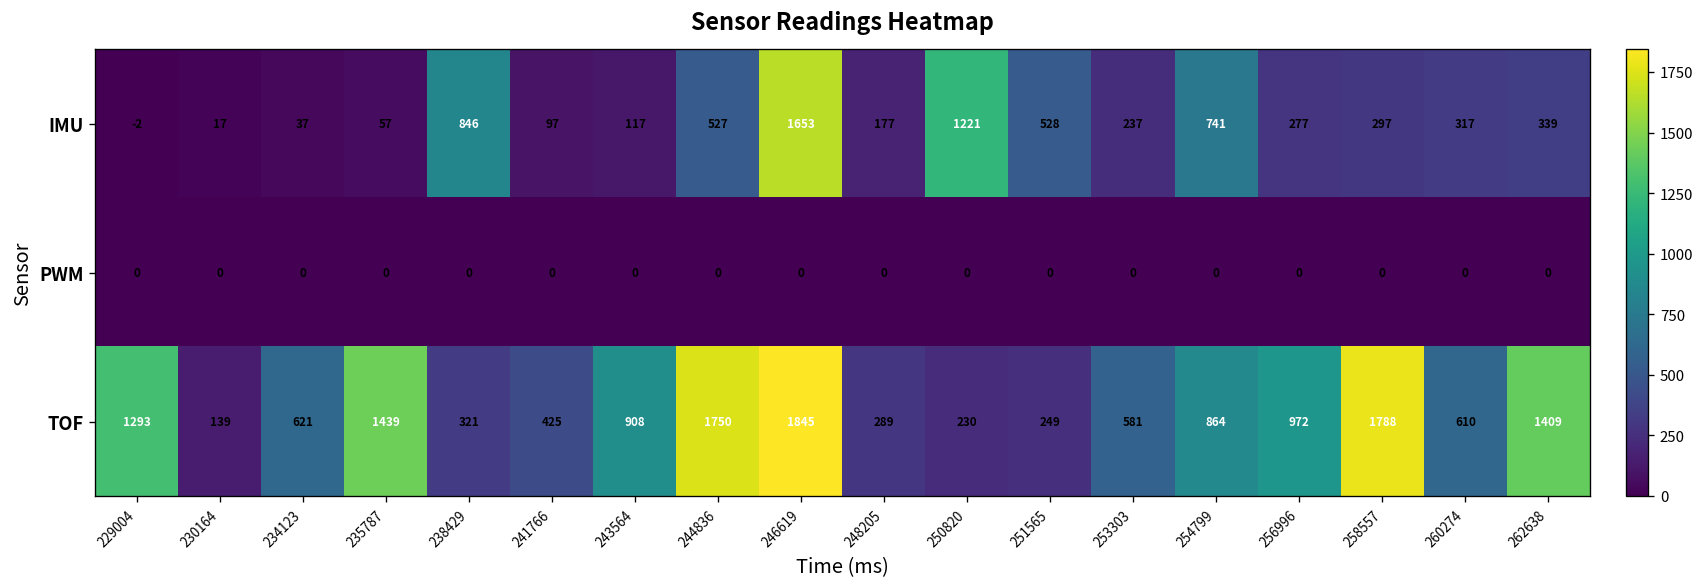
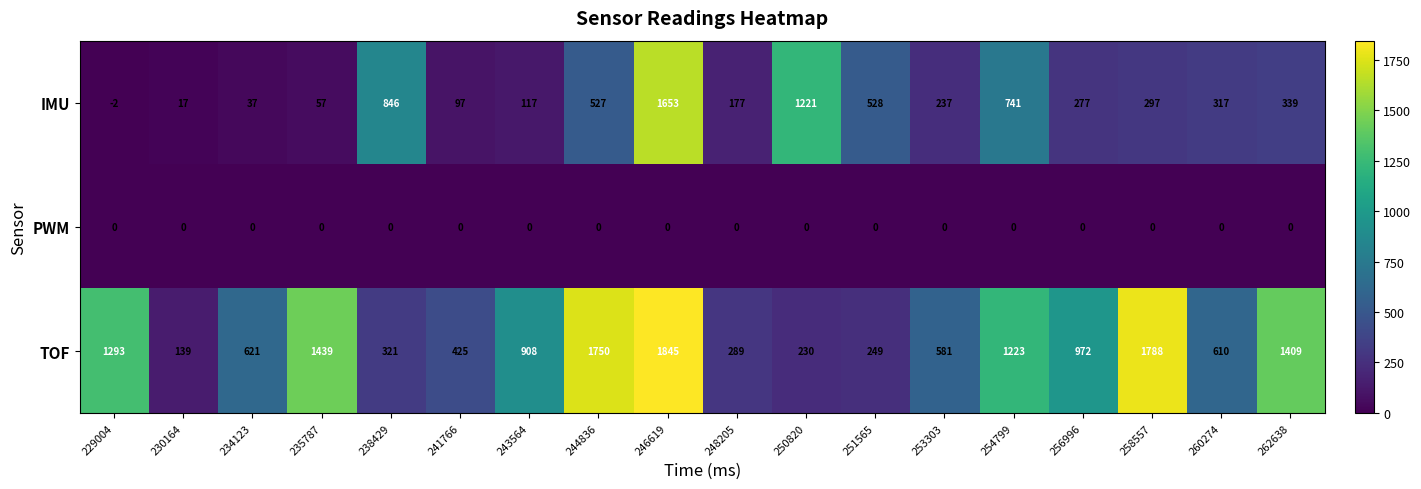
  {
    "IMU": {
      "229004": -2,
      "230164": 17,
      "234123": 37,
      "235787": 57,
      "238429": 846,
      "241766": 97,
      "243564": 117,
      "244836": 527,
      "246619": 1653,
      "248205": 177,
      "250820": 1221,
      "251565": 528,
      "253303": 237,
      "254799": 741,
      "256996": 277,
      "258557": 297,
      "260274": 317,
      "262638": 339
    },
    "PWM": {
      "229004": 0,
      "230164": 0,
      "234123": 0,
      "235787": 0,
      "238429": 0,
      "241766": 0,
      "243564": 0,
      "244836": 0,
      "246619": 0,
      "248205": 0,
      "250820": 0,
      "251565": 0,
      "253303": 0,
      "254799": 0,
      "256996": 0,
      "258557": 0,
      "260274": 0,
      "262638": 0
    },
    "TOF": {
      "229004": 1293,
      "230164": 139,
      "234123": 621,
      "235787": 1439,
      "238429": 321,
      "241766": 425,
      "243564": 908,
      "244836": 1750,
      "246619": 1845,
      "248205": 289,
      "250820": 230,
      "251565": 249,
      "253303": 581,
-     "254799": 864,
+     "254799": 1223,
      "256996": 972,
      "258557": 1788,
      "260274": 610,
      "262638": 1409
    }
  }
